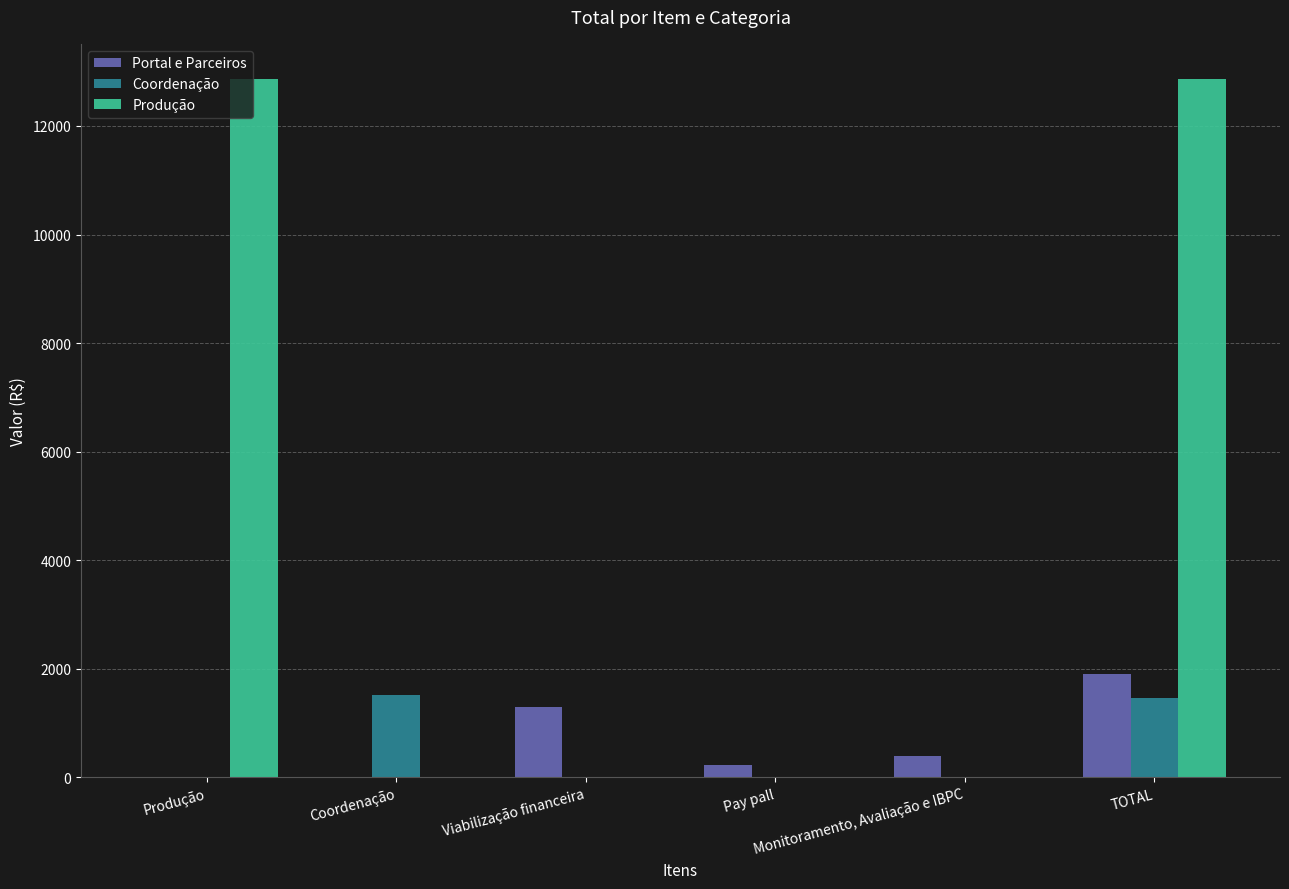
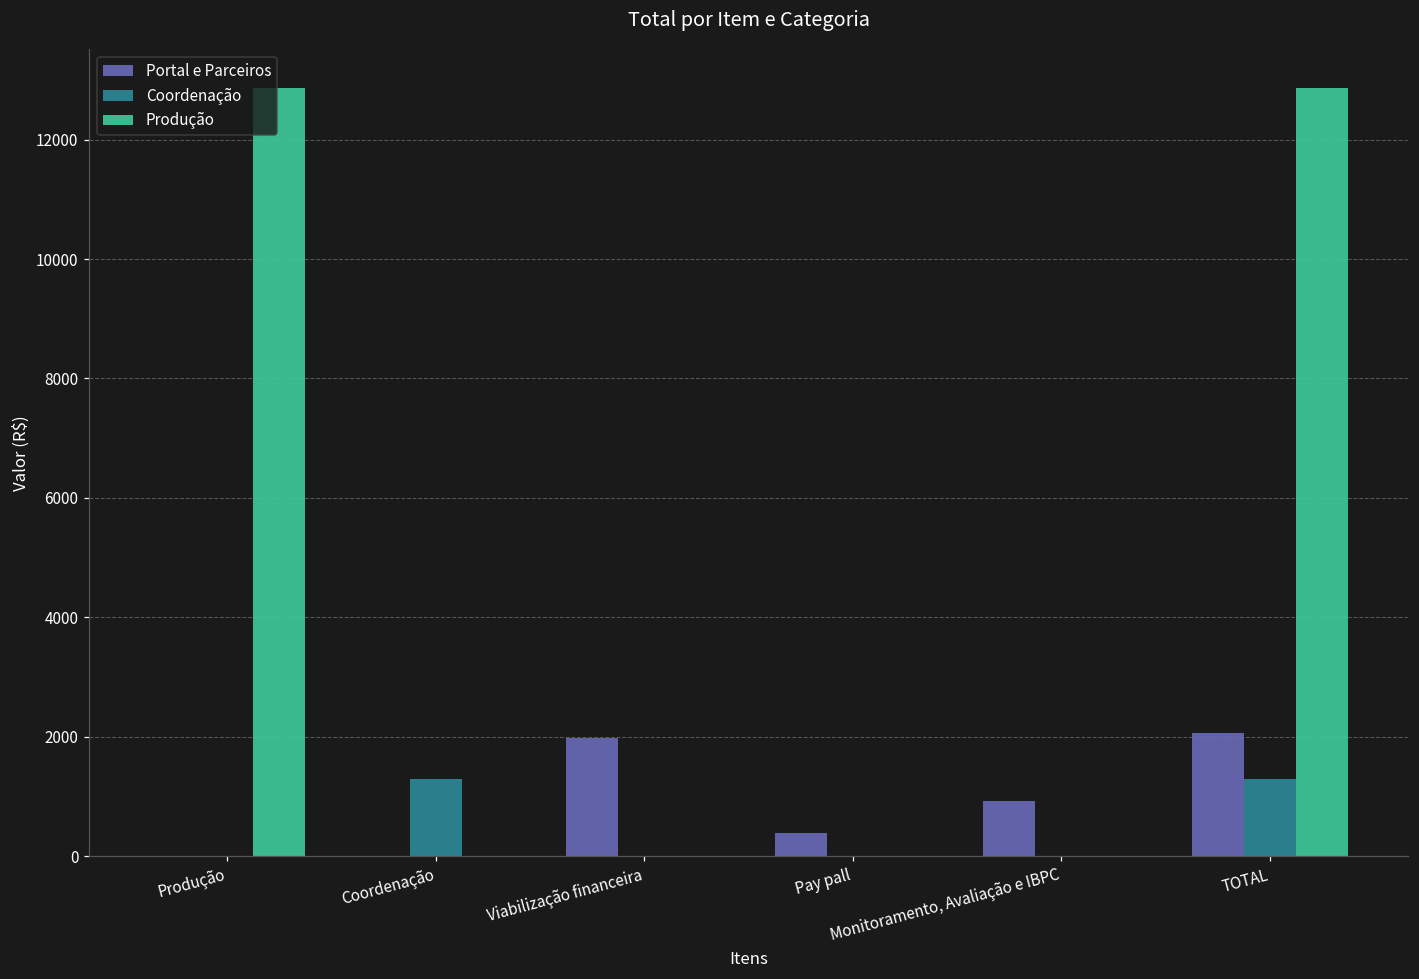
  {
    "Portal e Parceiros": {
      "Produção": 0,
      "Coordenação": 0,
-     "Viabilização financeira": 1300,
-     "Pay pall": 200,
-     "Monitoramento, Avaliação e IBPC": 400,
-     "TOTAL": 1900
+     "Viabilização financeira": 2000,
+     "Pay pall": 400,
+     "Monitoramento, Avaliação e IBPC": 900,
+     "TOTAL": 2100
    },
    "Coordenação": {
      "Produção": 0,
-     "Coordenação": 1500,
+     "Coordenação": 1300,
      "Viabilização financeira": 0,
      "Pay pall": 0,
      "Monitoramento, Avaliação e IBPC": 0,
-     "TOTAL": 1500
+     "TOTAL": 1300
    },
    "Produção": {
      "Produção": 12900,
      "Coordenação": 0,
      "Viabilização financeira": 0,
      "Pay pall": 0,
      "Monitoramento, Avaliação e IBPC": 0,
      "TOTAL": 12900
    }
  }
